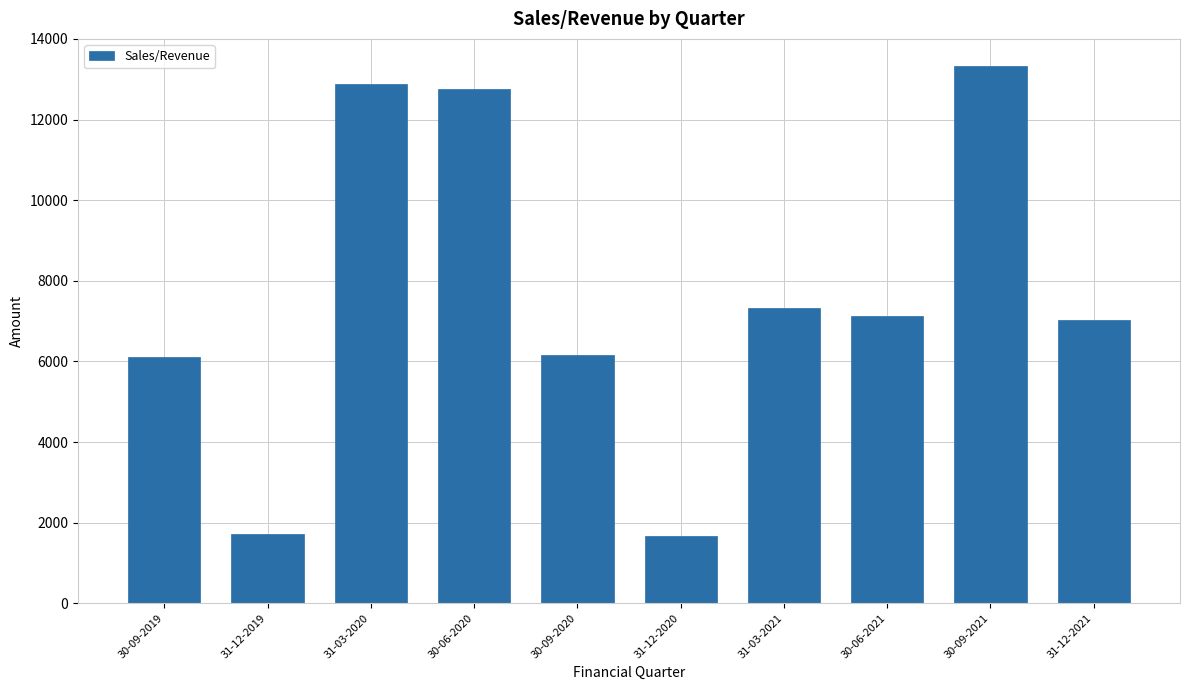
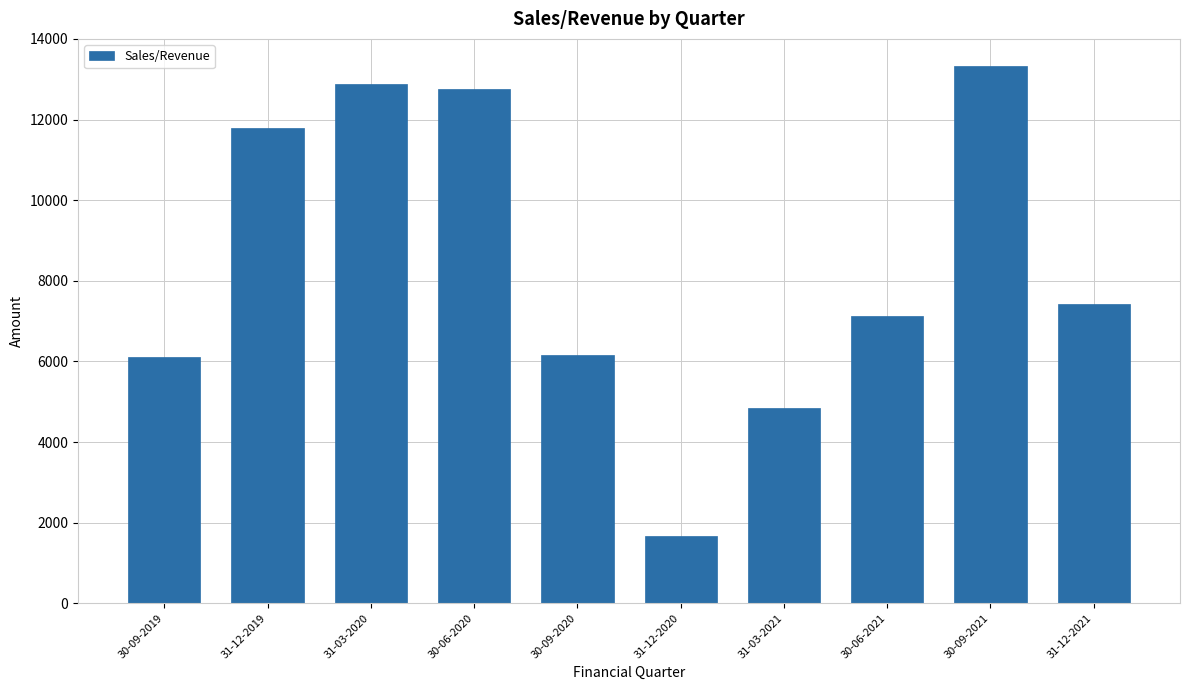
  {
    "30-09-2019": 6100,
-   "31-12-2019": 1700,
+   "31-12-2019": 11800,
    "31-03-2020": 12900,
    "30-06-2020": 12700,
    "30-09-2020": 6200,
    "31-12-2020": 1700,
-   "31-03-2021": 7300,
+   "31-03-2021": 4800,
    "30-06-2021": 7100,
    "30-09-2021": 13300,
-   "31-12-2021": 7000
+   "31-12-2021": 7400
  }
